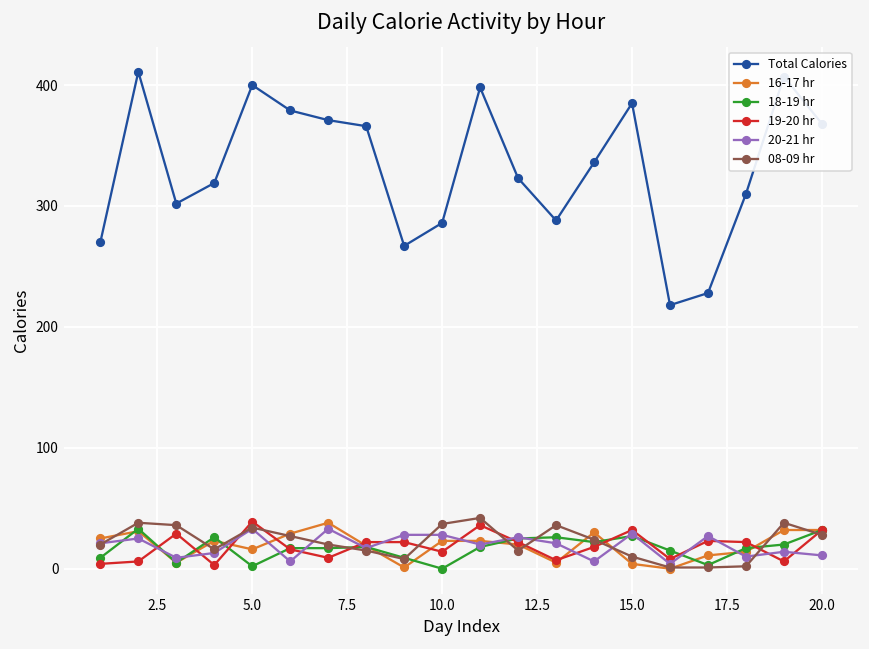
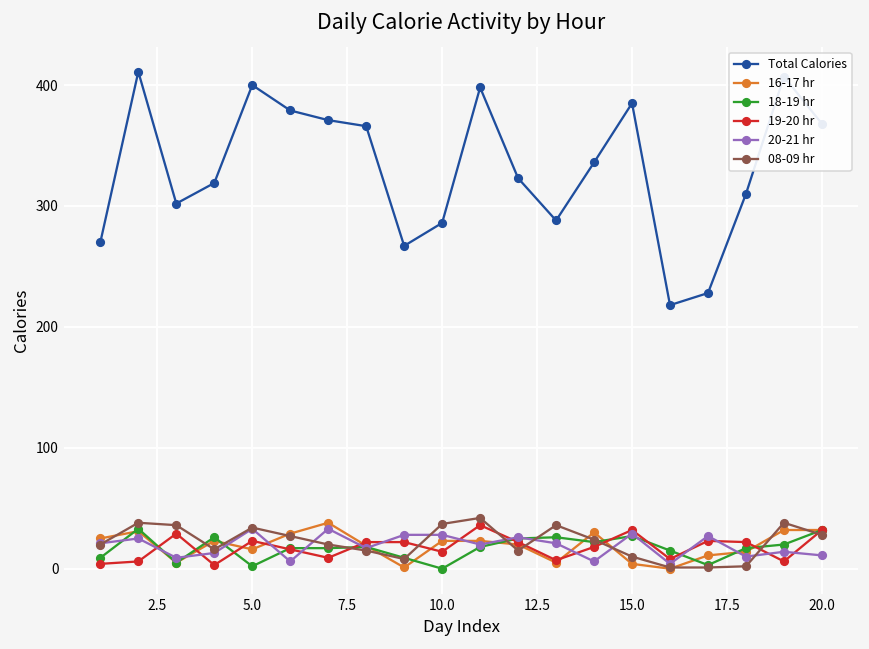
  {
    "Total Calories": {
      "5.0": 400,
      "10.0": 286,
      "15.0": 385
    },
    "16-17 hr": {
      "5.0": 16,
      "10.0": 23,
      "15.0": 4
    },
    "18-19 hr": {
      "5.0": 2,
      "10.0": 0
    },
    "19-20 hr": {
-     "5.0": 39,
+     "5.0": 23,
      "10.0": 14,
      "15.0": 32
    },
    "20-21 hr": {
      "10.0": 28,
      "20.0": 11
    },
    "08-09 hr": {
      "10.0": 37,
      "15.0": 10,
      "20.0": 28
    }
  }
